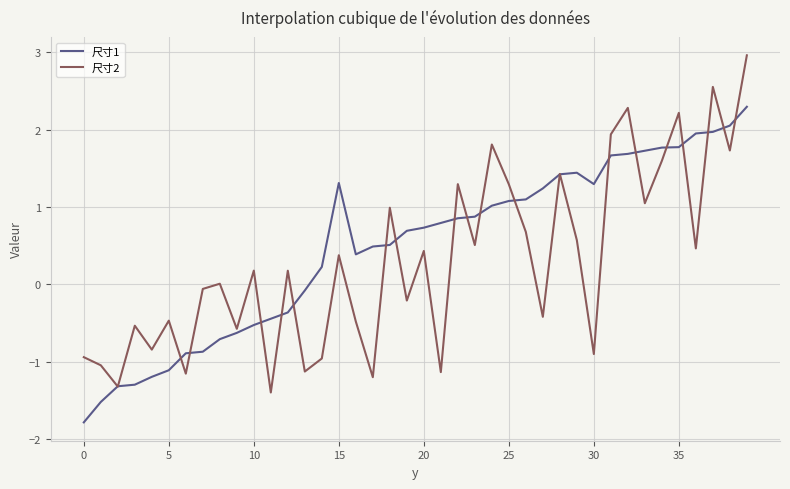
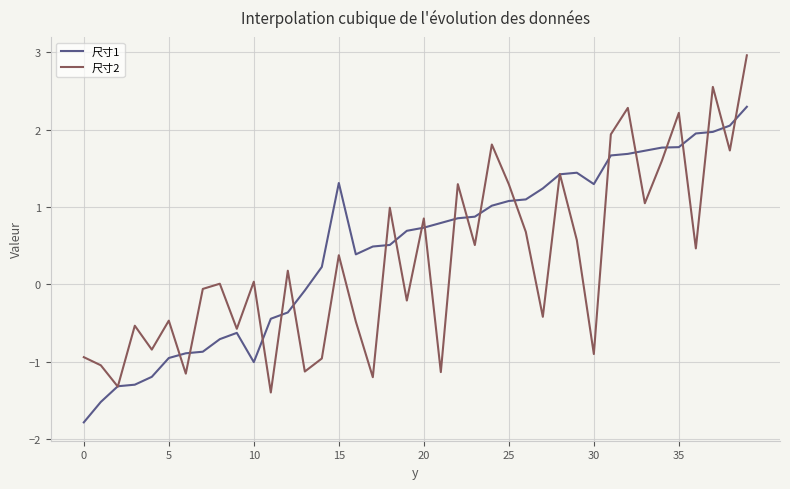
  {
    "尺寸1": {
      "0": -1.8,
-     "5": -1.1,
-     "10": -0.5,
+     "5": -1.0,
+     "10": -1.0,
      "15": 1.3,
      "20": 0.7,
      "25": 1.1,
      "30": 1.3,
      "35": 1.8
    },
    "尺寸2": {
      "0": -0.9,
      "5": -0.5,
-     "10": 0.2,
+     "10": 0.0,
      "15": 0.4,
-     "20": 0.4,
+     "20": 0.8,
      "25": 1.3,
      "30": -0.9,
      "35": 2.2
    }
  }
